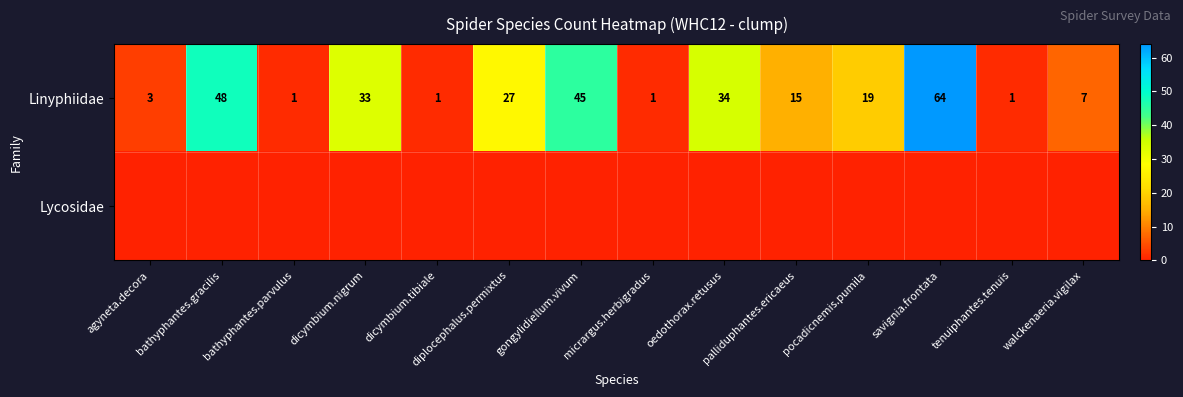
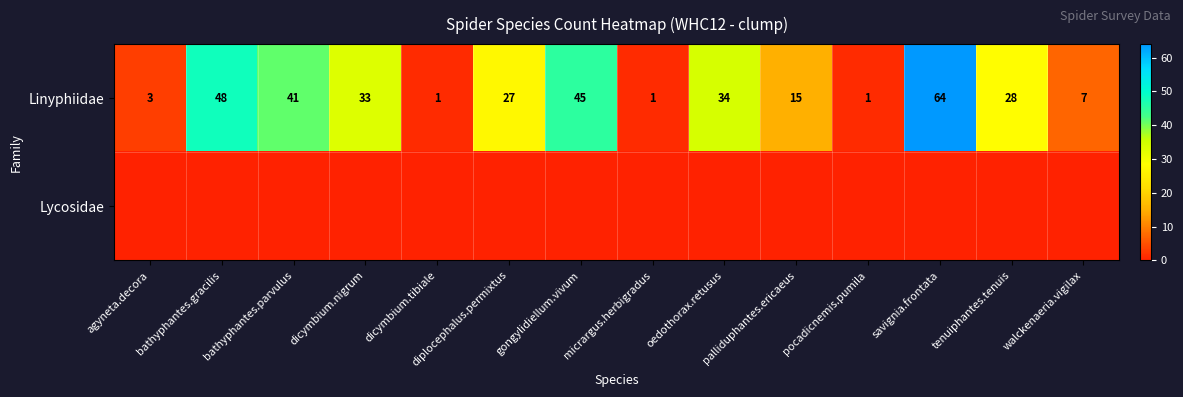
  {
    "Linyphiidae": {
      "agyneta.decora": 3,
      "bathyphantes.gracilis": 48,
-     "bathyphantes.parvulus": 1,
+     "bathyphantes.parvulus": 41,
      "dicymbium.nigrum": 33,
      "dicymbium.tibiale": 1,
      "diplocephalus.permixtus": 27,
      "gongylidiellum.vivum": 45,
      "micrargus.herbigradus": 1,
      "oedothorax.retusus": 34,
      "palliduphantes.ericaeus": 15,
-     "pocadicnemis.pumila": 19,
+     "pocadicnemis.pumila": 1,
      "savignia.frontata": 64,
-     "tenuiphantes.tenuis": 1,
+     "tenuiphantes.tenuis": 28,
      "walckenaeria.vigilax": 7
    }
  }
